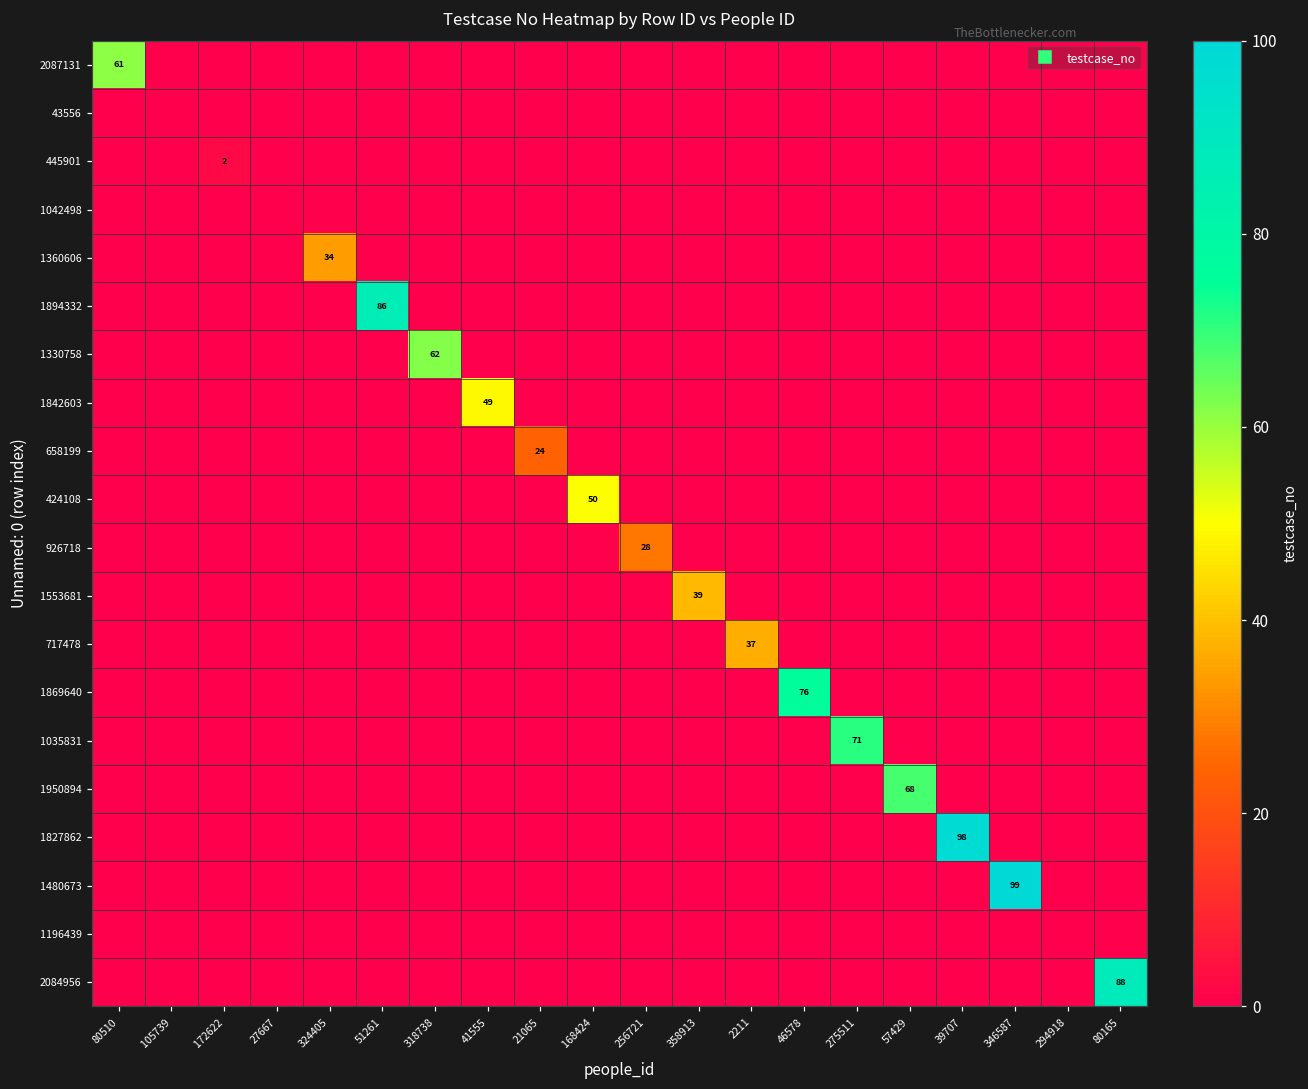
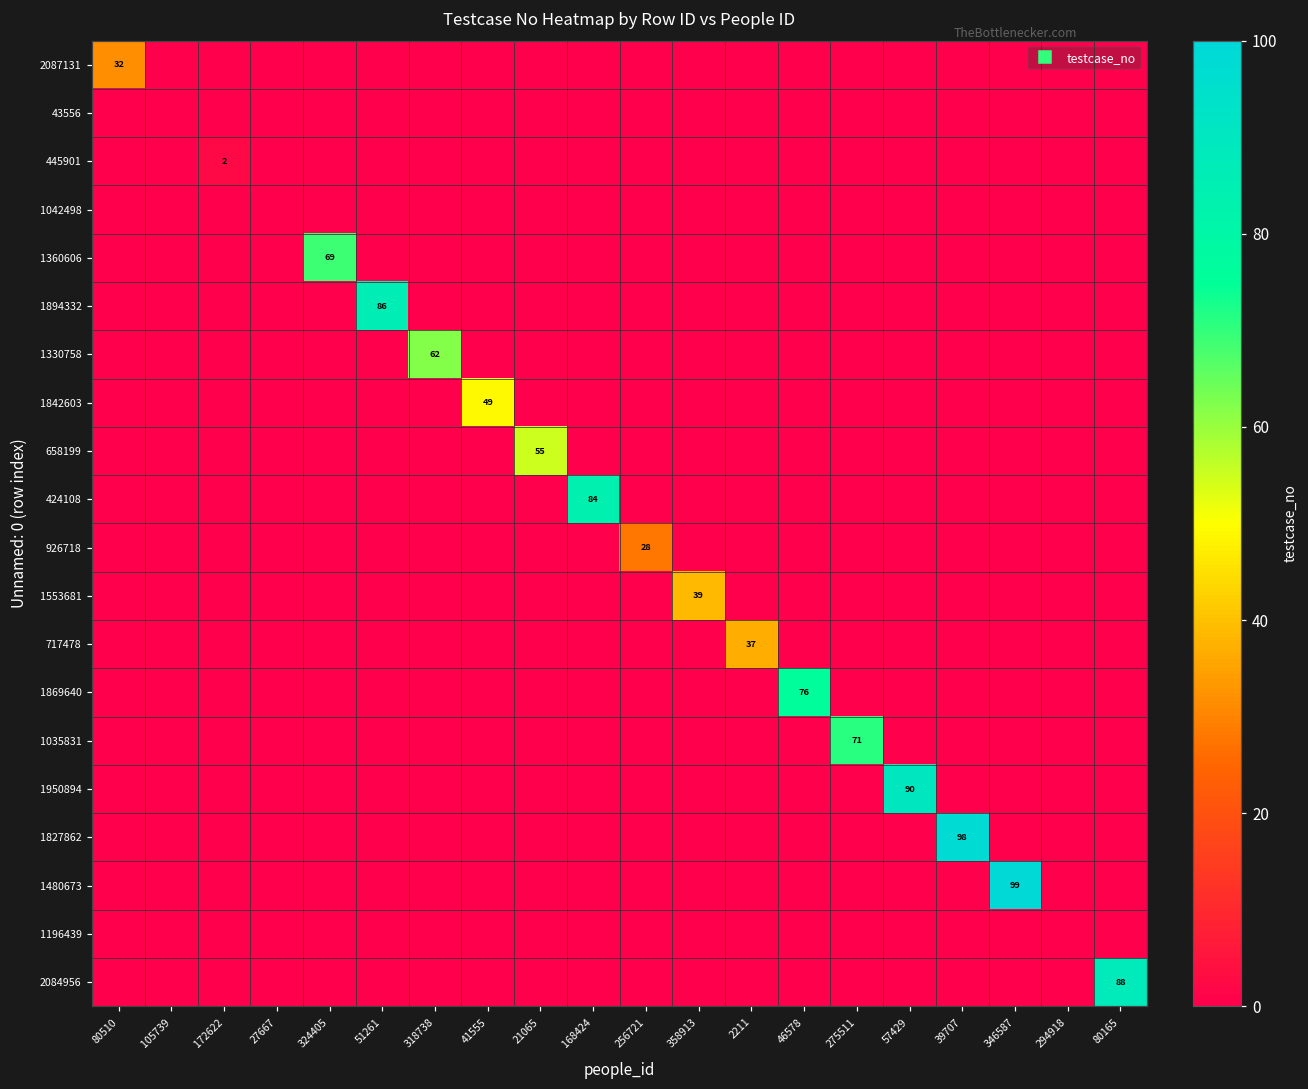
  {
    "2087131": {
-     "80510": 61
+     "80510": 32
    },
    "445901": {
      "172622": 2
    },
    "1360606": {
-     "324405": 34
+     "324405": 69
    },
    "1894332": {
      "51261": 86
    },
    "1330758": {
      "318738": 62
    },
    "1842603": {
      "41555": 49
    },
    "658199": {
-     "21065": 24
+     "21065": 55
    },
    "424108": {
-     "168424": 50
+     "168424": 84
    },
    "926718": {
      "256721": 28
    },
    "1553681": {
      "358913": 39
    },
    "717478": {
      "2211": 37
    },
    "1869640": {
      "46578": 76
    },
    "1035831": {
      "275511": 71
    },
    "1950894": {
-     "57429": 68
+     "57429": 90
    },
    "1827862": {
      "39707": 98
    },
    "1480673": {
      "346587": 99
    },
    "2084956": {
      "80165": 88
    }
  }
